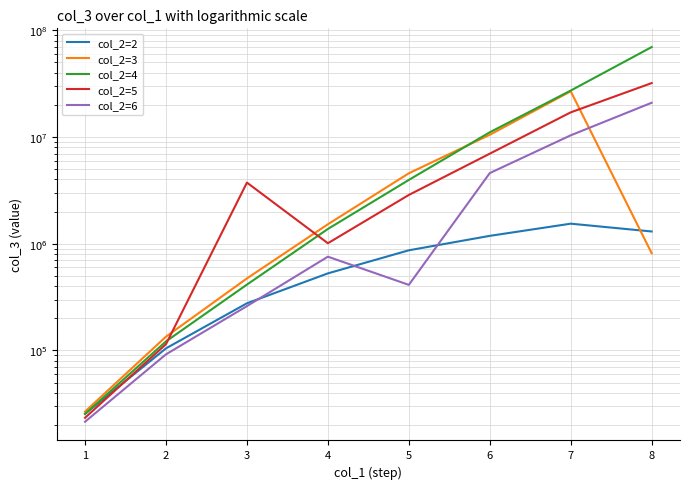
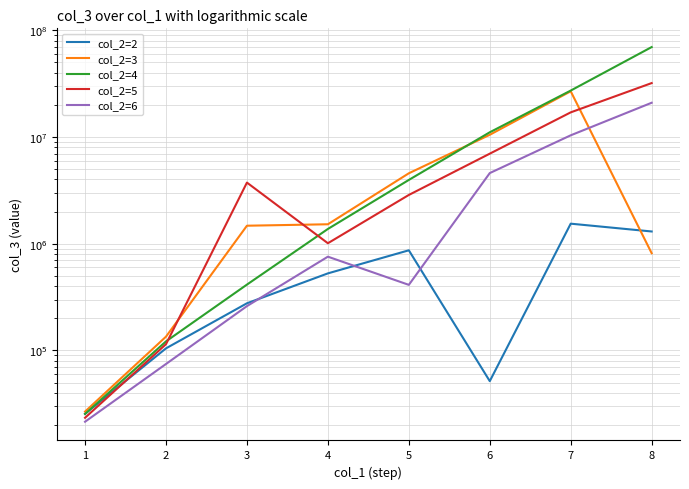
  {
    "col_2=2": {
      "2": 100000,
      "3": 280000,
      "4": 500000,
      "5": 900000,
-     "6": 1200000,
+     "6": 50000,
      "7": 1500000,
      "8": 1300000
    },
    "col_2=3": {
      "2": 130000,
-     "3": 500000,
+     "3": 1500000,
      "4": 1500000,
      "5": 4600000,
      "8": 800000
    },
    "col_2=4": {
      "2": 120000,
      "3": 410000,
      "4": 1400000,
      "5": 4000000,
      "8": 70000000
    },
    "col_2=5": {
      "1": 23000,
      "2": 110000,
      "3": 3700000,
      "4": 1000000,
      "5": 2900000,
      "6": 7000000,
      "7": 17000000,
      "8": 32000000
    },
    "col_2=6": {
      "1": 21000,
-     "2": 90000,
+     "2": 70000,
      "3": 260000,
      "4": 800000,
      "5": 410000,
      "6": 4600000,
      "7": 10000000,
      "8": 21000000
    }
  }
